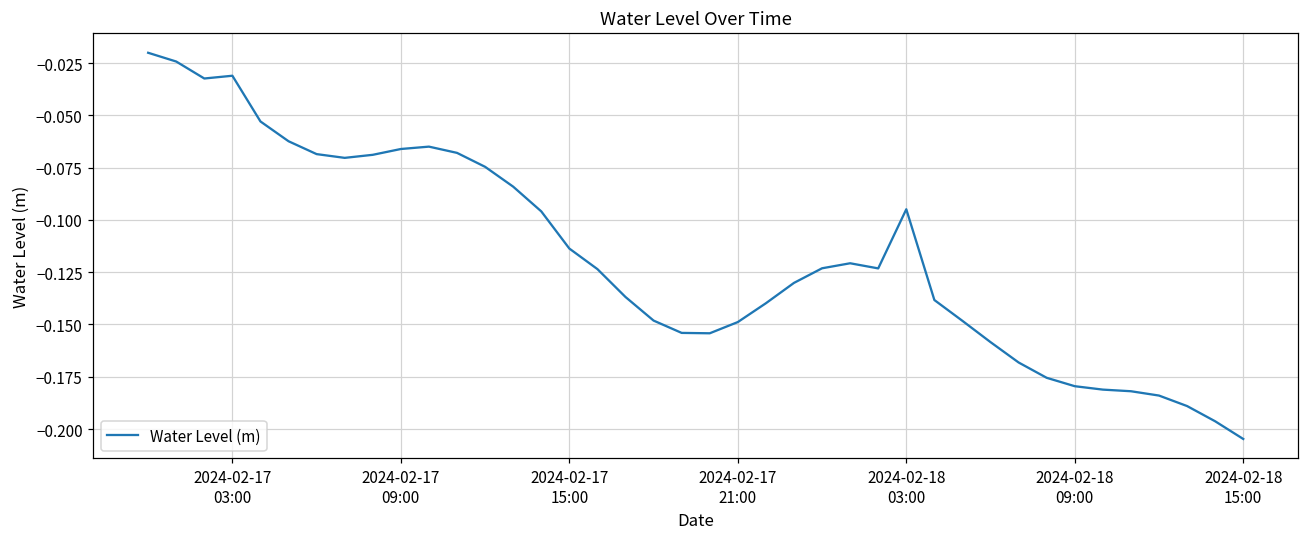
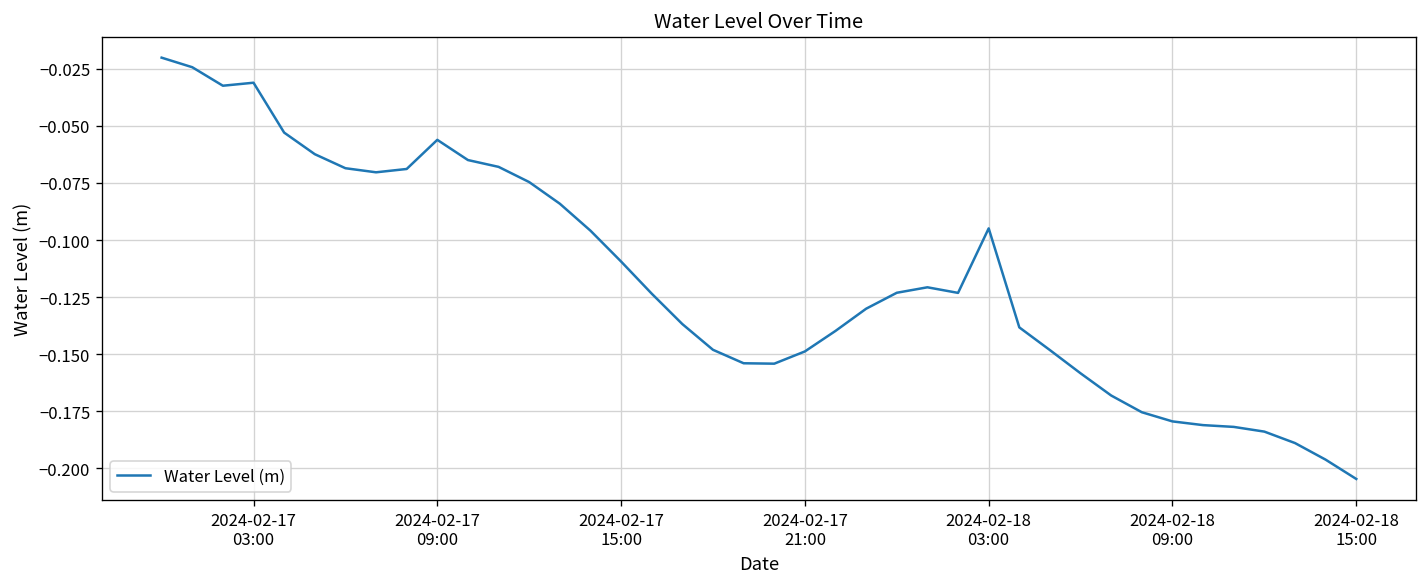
  {
    "2024-02-17 03:00": -0.031,
-   "2024-02-17 09:00": -0.066,
-   "2024-02-17 15:00": -0.114,
+   "2024-02-17 09:00": -0.056,
+   "2024-02-17 15:00": -0.109,
    "2024-02-17 21:00": -0.149,
    "2024-02-18 03:00": -0.095,
    "2024-02-18 09:00": -0.180,
    "2024-02-18 15:00": -0.205
  }
